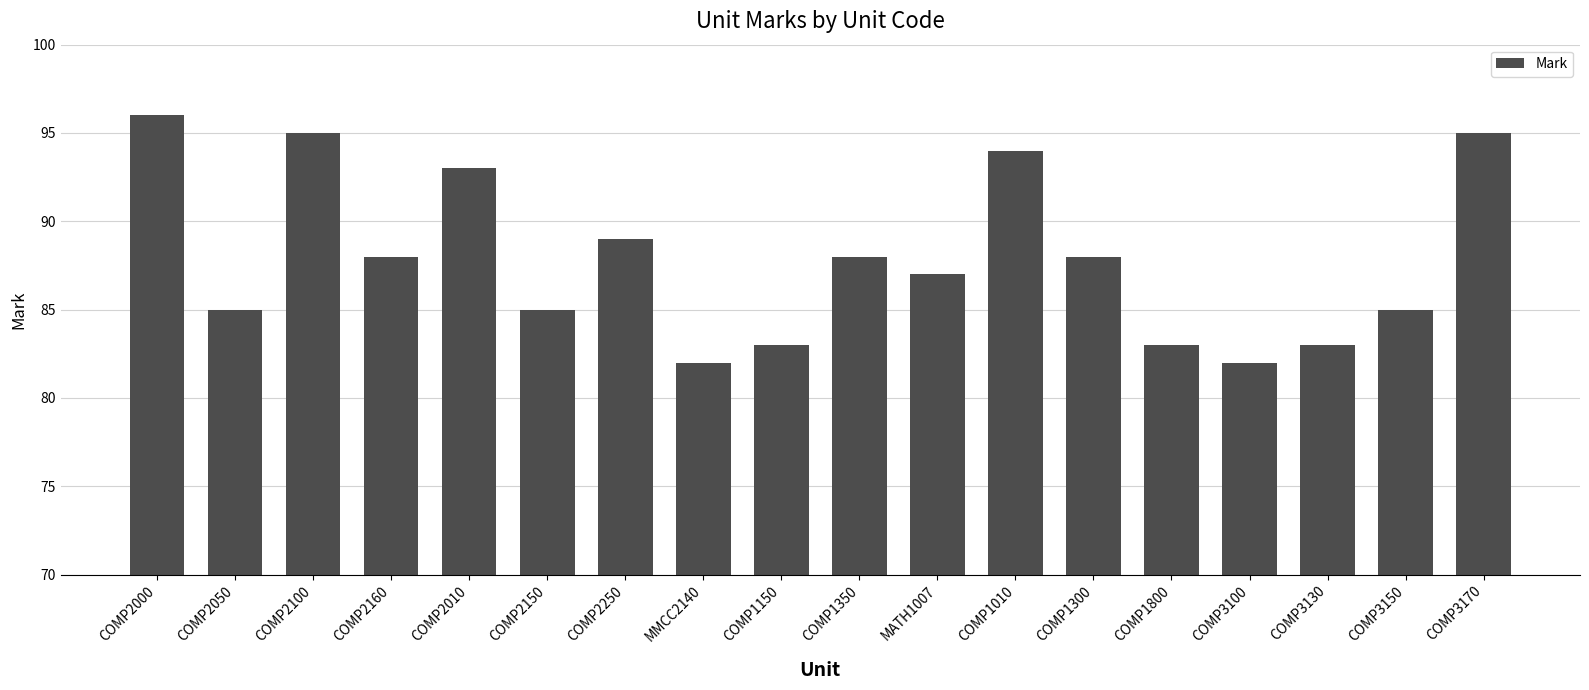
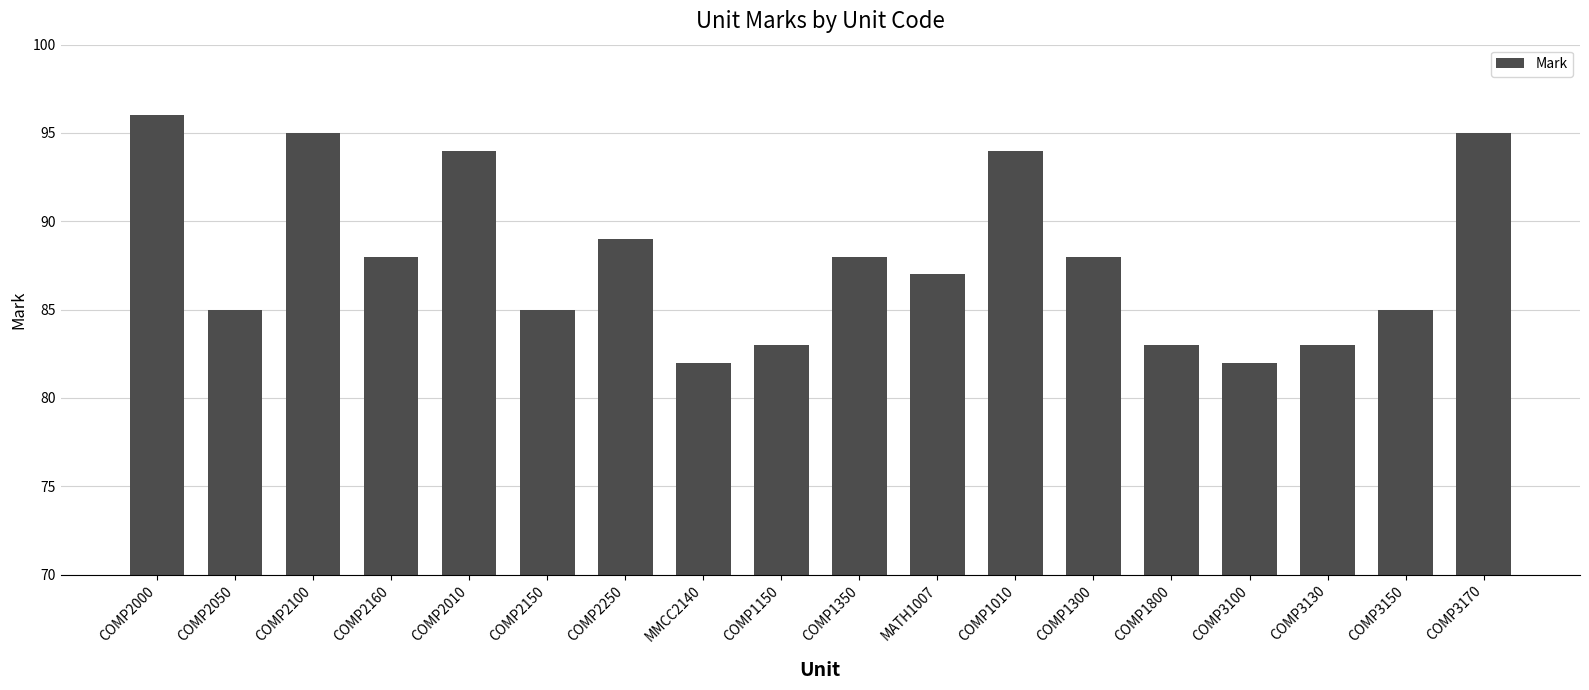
  {
    "COMP2000": 96,
    "COMP2050": 85,
    "COMP2100": 95,
    "COMP2160": 88,
-   "COMP2010": 93,
+   "COMP2010": 94,
    "COMP2150": 85,
    "COMP2250": 89,
    "MMCC2140": 82,
    "COMP1150": 83,
    "COMP1350": 88,
    "MATH1007": 87,
    "COMP1010": 94,
    "COMP1300": 88,
    "COMP1800": 83,
    "COMP3100": 82,
    "COMP3130": 83,
    "COMP3150": 85,
    "COMP3170": 95
  }
